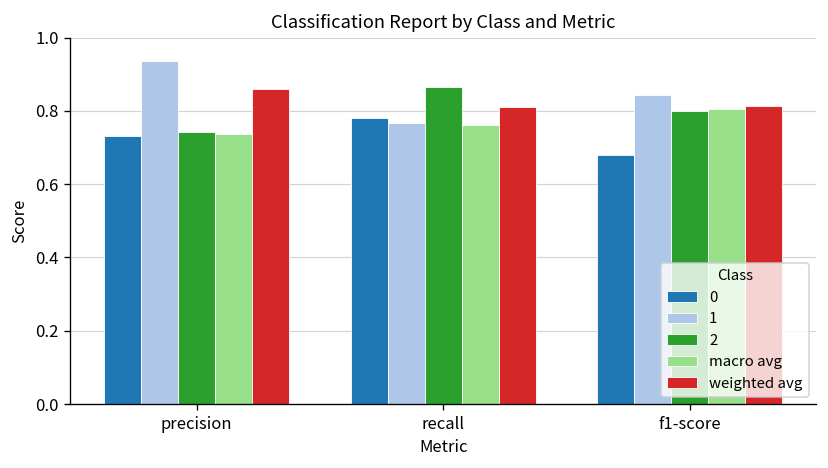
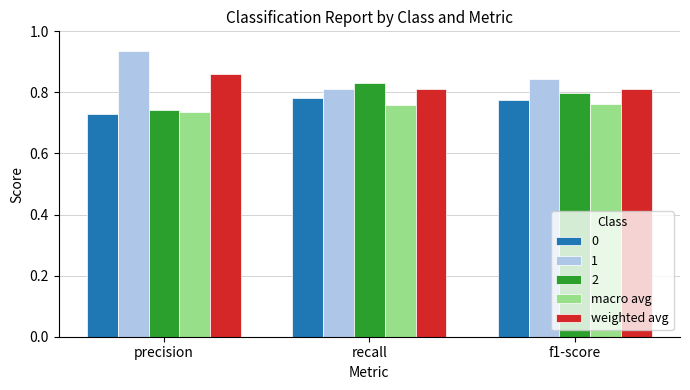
  {
    "0": {
      "precision": 0.73,
      "recall": 0.78,
-     "f1-score": 0.68
+     "f1-score": 0.77
    },
    "1": {
      "precision": 0.94,
-     "recall": 0.77,
+     "recall": 0.81,
      "f1-score": 0.84
    },
    "2": {
      "precision": 0.74,
-     "recall": 0.87,
+     "recall": 0.83,
      "f1-score": 0.80
    },
    "macro avg": {
      "precision": 0.74,
      "recall": 0.76,
-     "f1-score": 0.81
+     "f1-score": 0.76
    },
    "weighted avg": {
      "precision": 0.86,
      "recall": 0.81,
      "f1-score": 0.81
    }
  }
